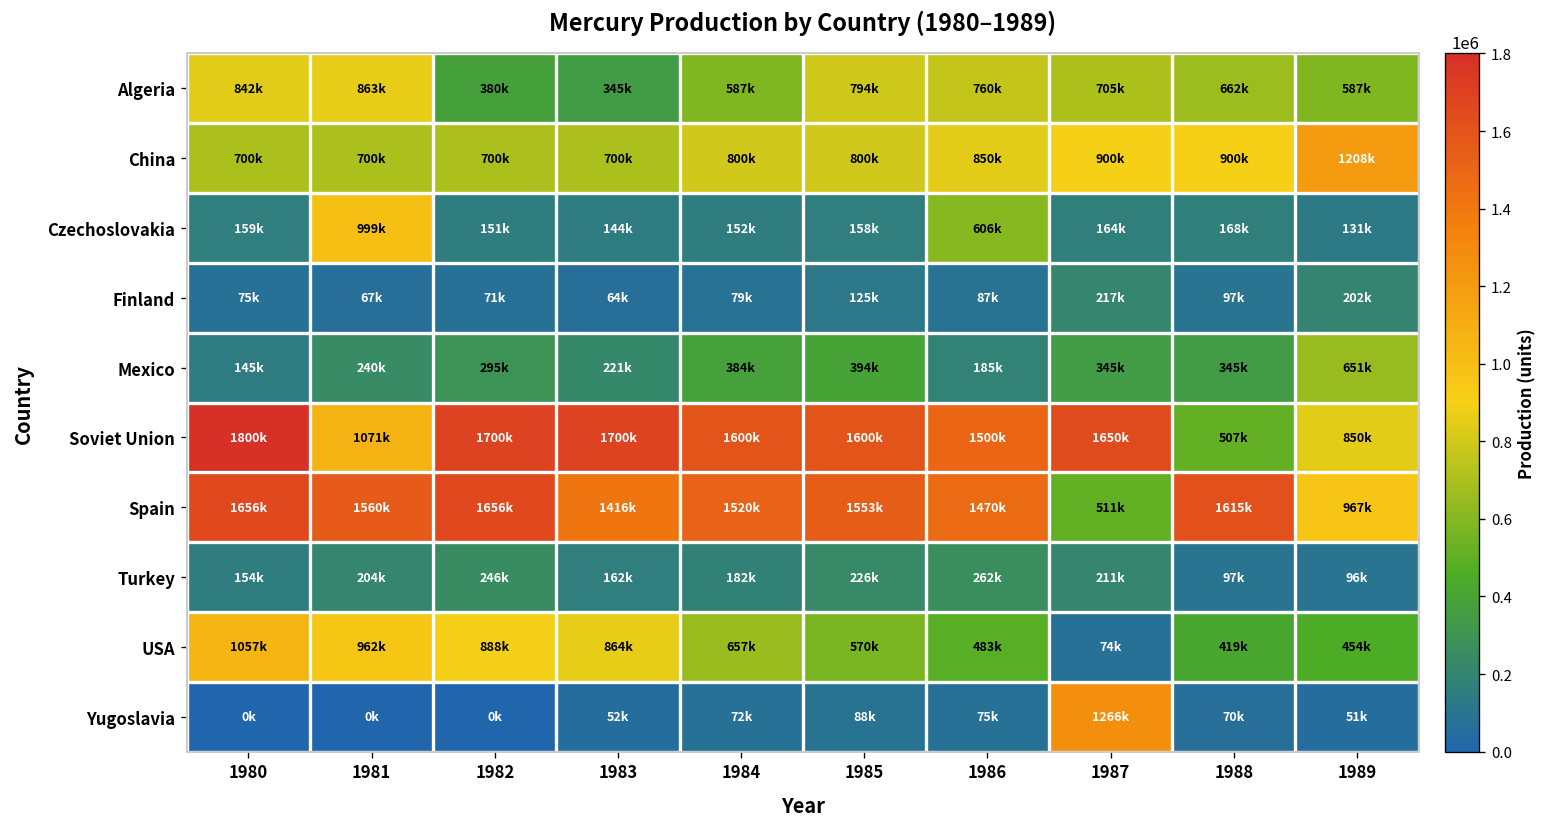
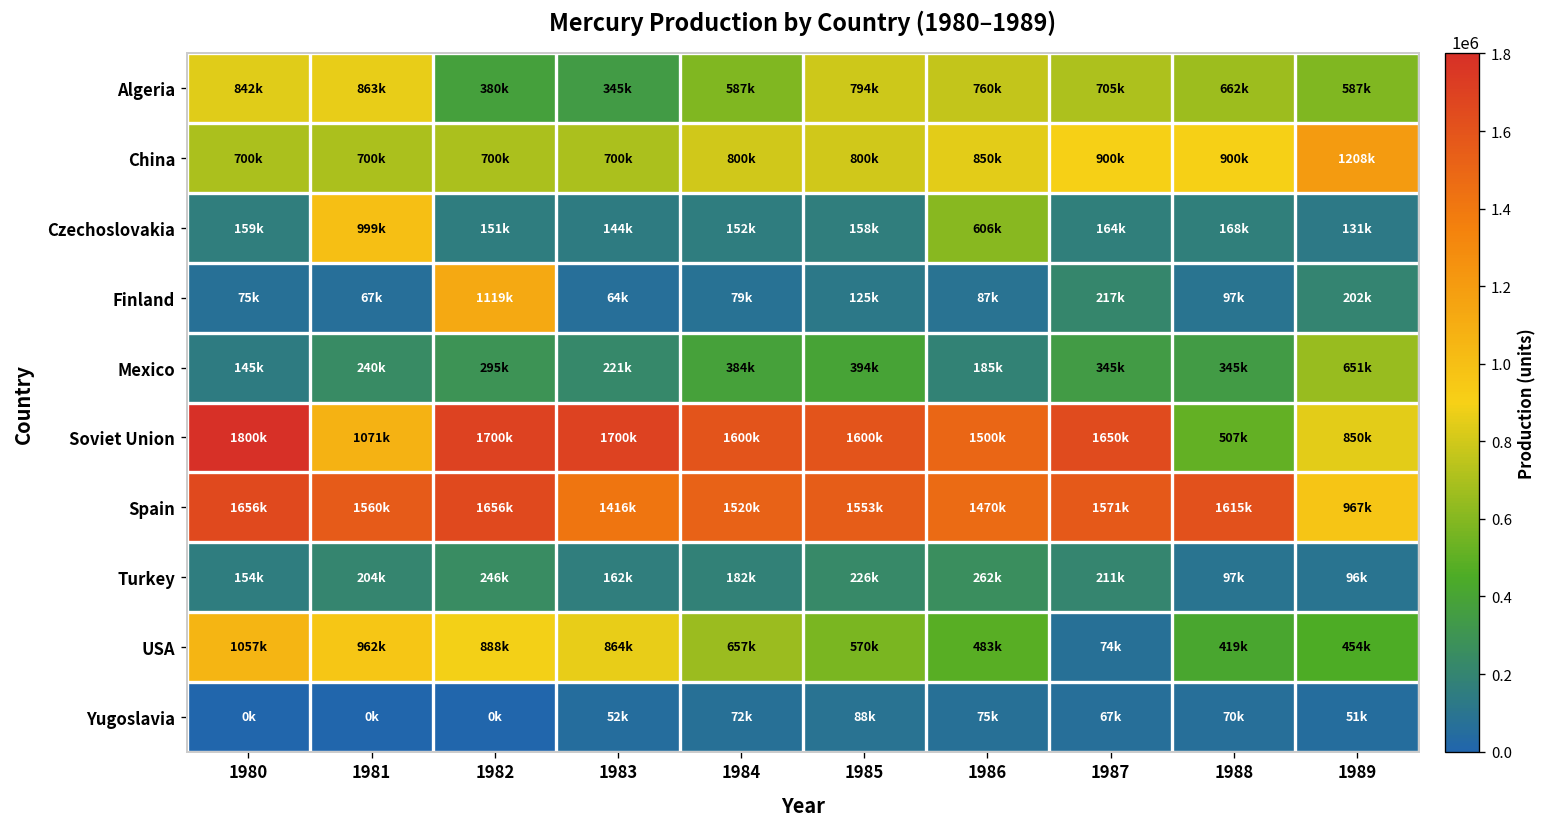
  {
    "Algeria": {
      "1980": "842k",
      "1981": "863k",
      "1982": "380k",
      "1983": "345k",
      "1984": "587k",
      "1985": "794k",
      "1986": "760k",
      "1987": "705k",
      "1988": "662k",
      "1989": "587k"
    },
    "China": {
      "1980": "700k",
      "1981": "700k",
      "1982": "700k",
      "1983": "700k",
      "1984": "800k",
      "1985": "800k",
      "1986": "850k",
      "1987": "900k",
      "1988": "900k",
      "1989": "1208k"
    },
    "Czechoslovakia": {
      "1980": "159k",
      "1981": "999k",
      "1982": "151k",
      "1983": "144k",
      "1984": "152k",
      "1985": "158k",
      "1986": "606k",
      "1987": "164k",
      "1988": "168k",
      "1989": "131k"
    },
    "Finland": {
      "1980": "75k",
      "1981": "67k",
-     "1982": "71k",
+     "1982": "1119k",
      "1983": "64k",
      "1984": "79k",
      "1985": "125k",
      "1986": "87k",
      "1987": "217k",
      "1988": "97k",
      "1989": "202k"
    },
    "Mexico": {
      "1980": "145k",
      "1981": "240k",
      "1982": "295k",
      "1983": "221k",
      "1984": "384k",
      "1985": "394k",
      "1986": "185k",
      "1987": "345k",
      "1988": "345k",
      "1989": "651k"
    },
    "Soviet Union": {
      "1980": "1800k",
      "1981": "1071k",
      "1982": "1700k",
      "1983": "1700k",
      "1984": "1600k",
      "1985": "1600k",
      "1986": "1500k",
      "1987": "1650k",
      "1988": "507k",
      "1989": "850k"
    },
    "Spain": {
      "1980": "1656k",
      "1981": "1560k",
      "1982": "1656k",
      "1983": "1416k",
      "1984": "1520k",
      "1985": "1553k",
      "1986": "1470k",
-     "1987": "511k",
+     "1987": "1571k",
      "1988": "1615k",
      "1989": "967k"
    },
    "Turkey": {
      "1980": "154k",
      "1981": "204k",
      "1982": "246k",
      "1983": "162k",
      "1984": "182k",
      "1985": "226k",
      "1986": "262k",
      "1987": "211k",
      "1988": "97k",
      "1989": "96k"
    },
    "USA": {
      "1980": "1057k",
      "1981": "962k",
      "1982": "888k",
      "1983": "864k",
      "1984": "657k",
      "1985": "570k",
      "1986": "483k",
      "1987": "74k",
      "1988": "419k",
      "1989": "454k"
    },
    "Yugoslavia": {
      "1980": "0k",
      "1981": "0k",
      "1982": "0k",
      "1983": "52k",
      "1984": "72k",
      "1985": "88k",
      "1986": "75k",
-     "1987": "1266k",
+     "1987": "67k",
      "1988": "70k",
      "1989": "51k"
    }
  }
